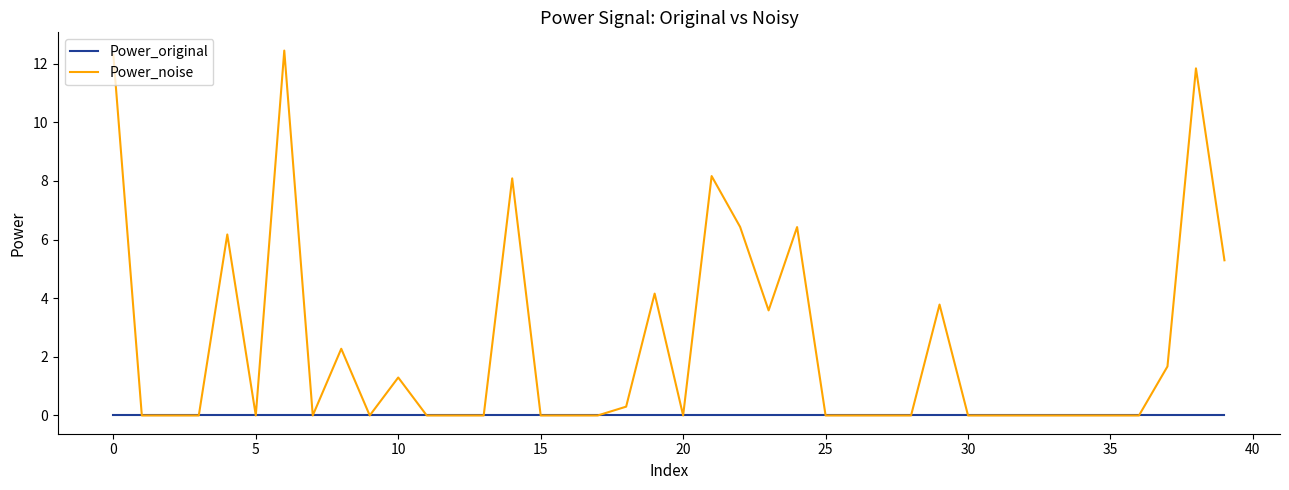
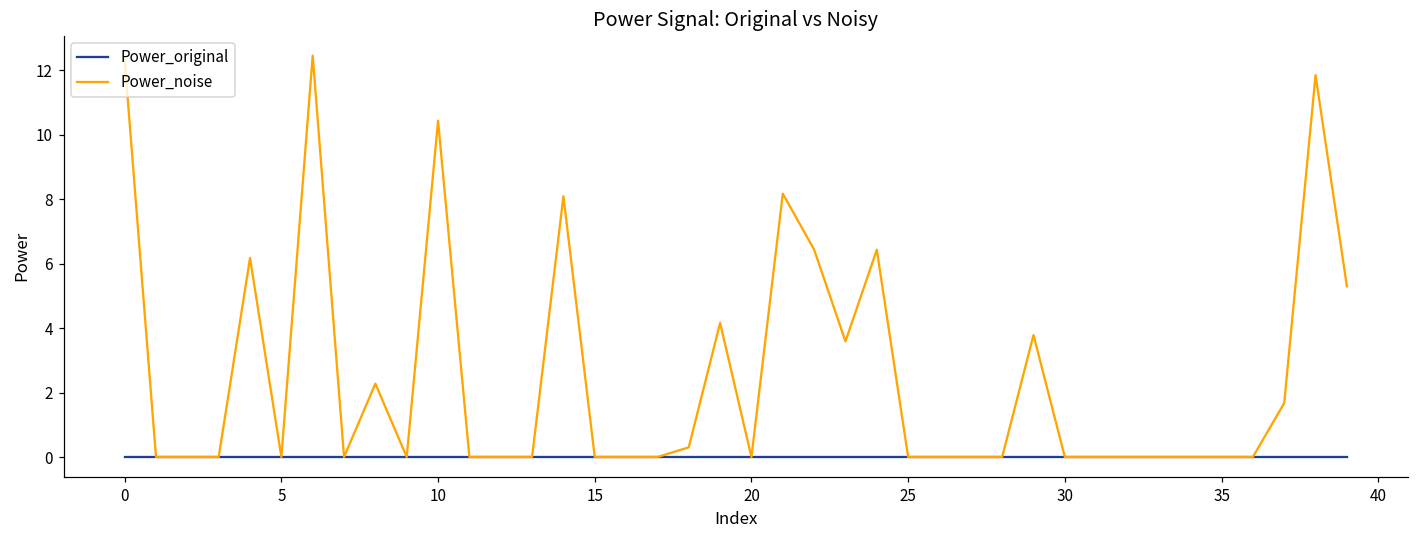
  {
    "Power_original": {
      "0": 0.0,
      "10": 0.0
    },
    "Power_noise": {
-     "10": 1.3
+     "10": 10.4
    }
  }
